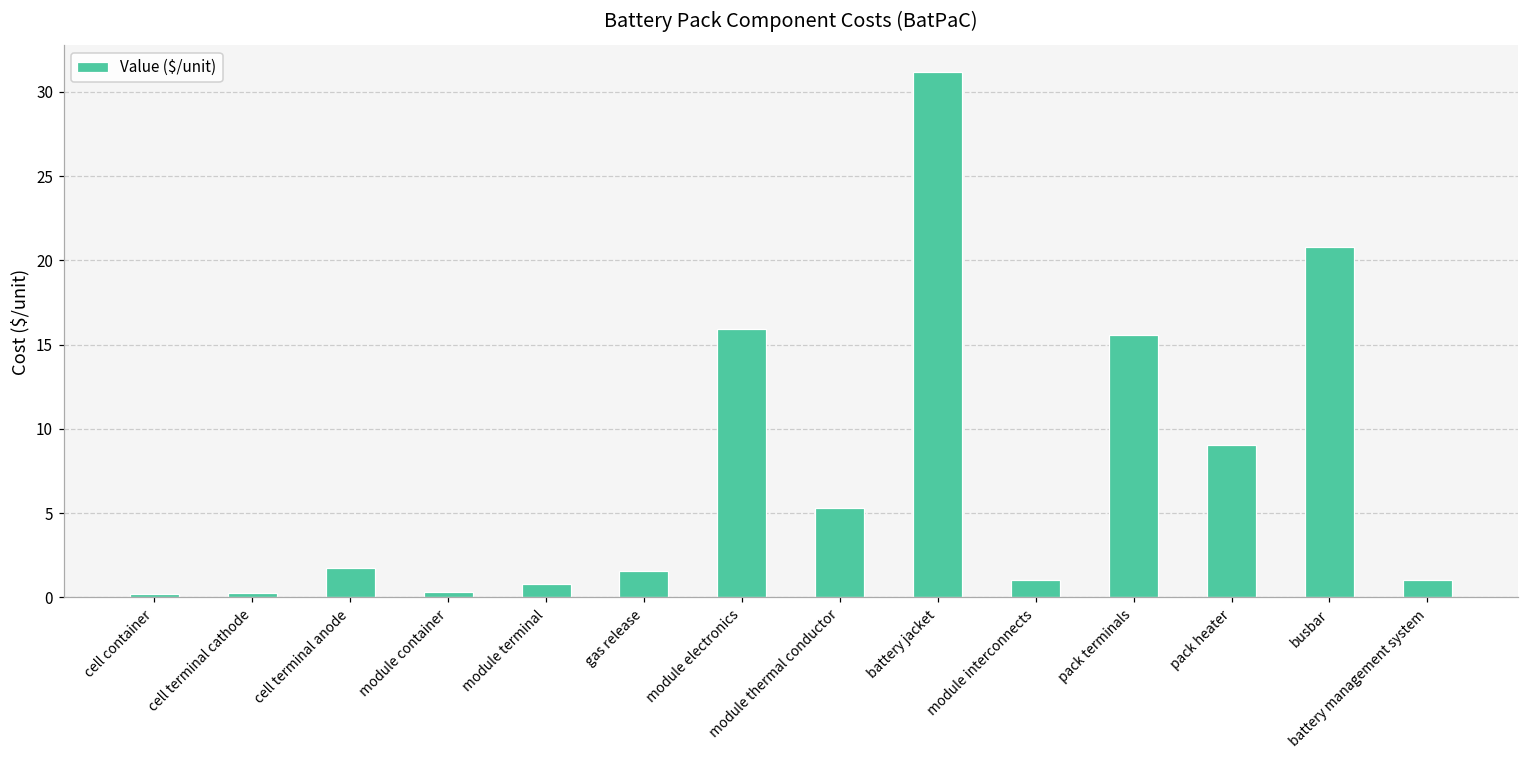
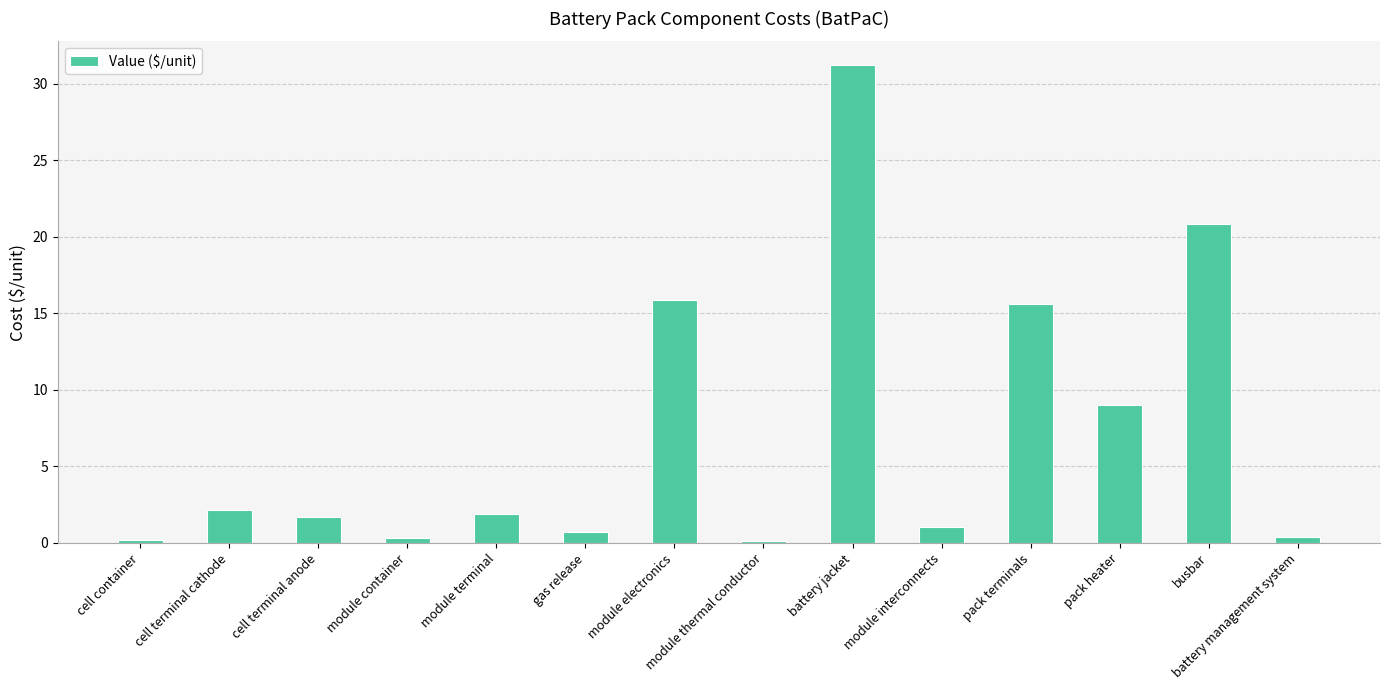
  {
    "cell container": 0.2,
-   "cell terminal cathode": 0.3,
+   "cell terminal cathode": 2.1,
    "cell terminal anode": 1.7,
    "module container": 0.3,
-   "module terminal": 0.8,
-   "gas release": 1.6,
+   "module terminal": 1.9,
+   "gas release": 0.7,
    "module electronics": 15.9,
-   "module thermal conductor": 5.3,
+   "module thermal conductor": 0.1,
    "battery jacket": 31.2,
    "module interconnects": 1.0,
    "pack terminals": 15.6,
    "pack heater": 9.0,
    "busbar": 20.8,
-   "battery management system": 1.0
+   "battery management system": 0.4
  }
